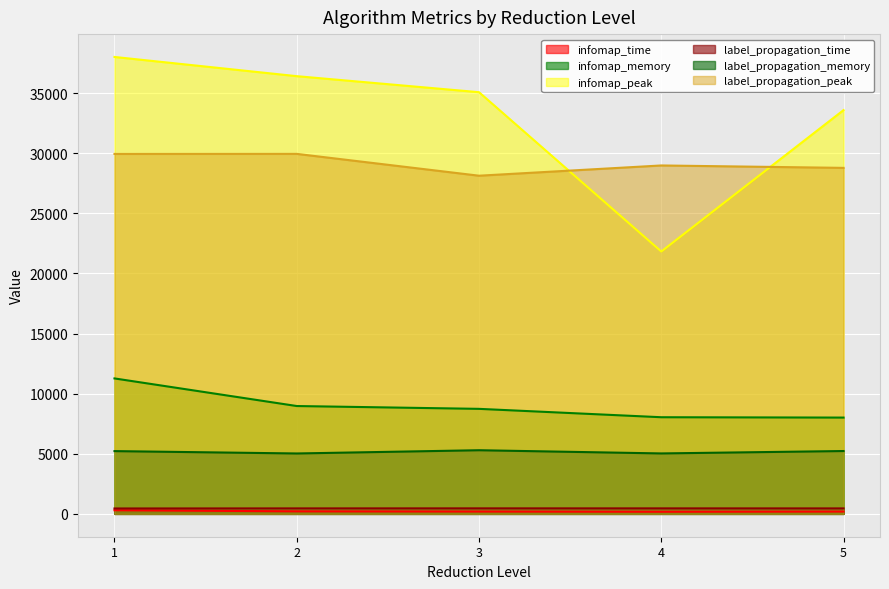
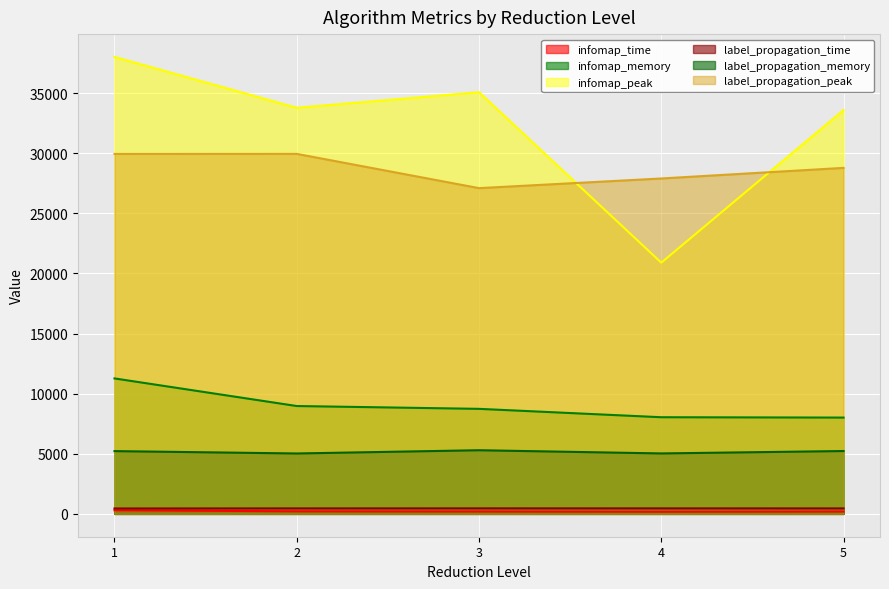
  {
    "infomap_time": {
      "2": 200,
      "3": 200,
      "4": 200,
      "5": 200
    },
    "infomap_peak": {
      "1": 38000,
-     "2": 36400,
+     "2": 33800,
      "3": 35100,
-     "4": 21800,
+     "4": 20900,
      "5": 33600
    },
    "label_propagation_time": {
      "2": 500,
      "3": 500,
      "4": 500,
      "5": 500
    },
    "label_propagation_peak": {
      "1": 29900,
      "2": 29900,
-     "3": 28100,
-     "4": 29000,
+     "3": 27100,
+     "4": 27900,
      "5": 28800
    }
  }
